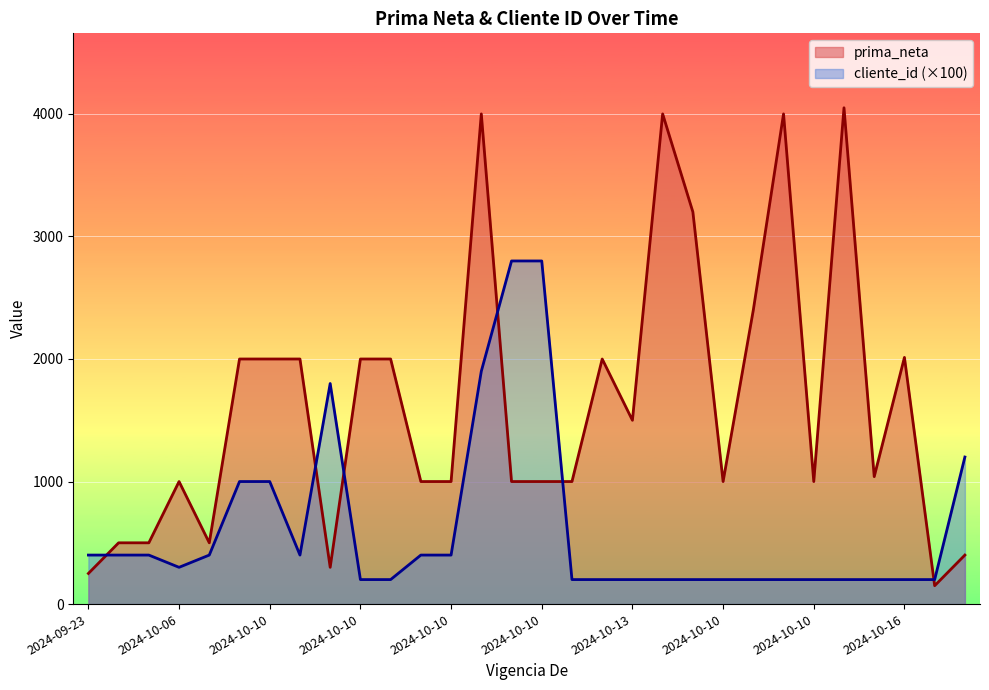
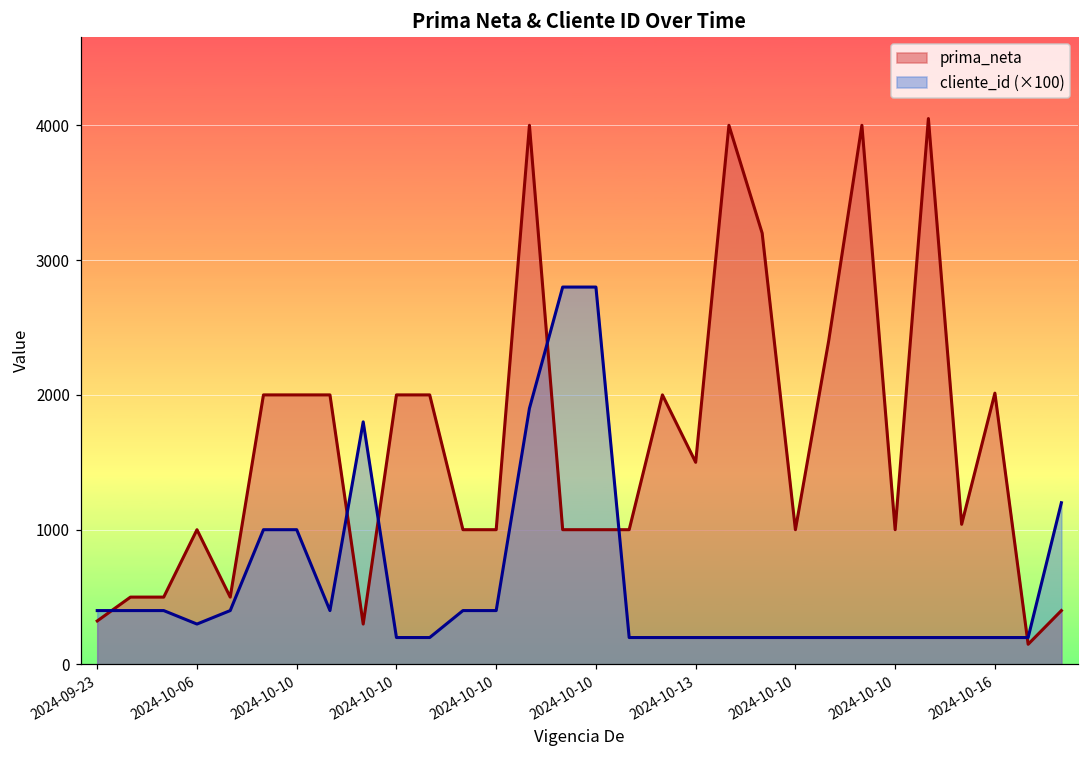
  {
    "prima_neta": {
-     "2024-09-23": 250,
+     "2024-09-23": 320,
      "2024-10-06": 1000
    },
    "cliente_id (×100)": {
      "2024-09-23": 400,
      "2024-10-06": 300
    }
  }
